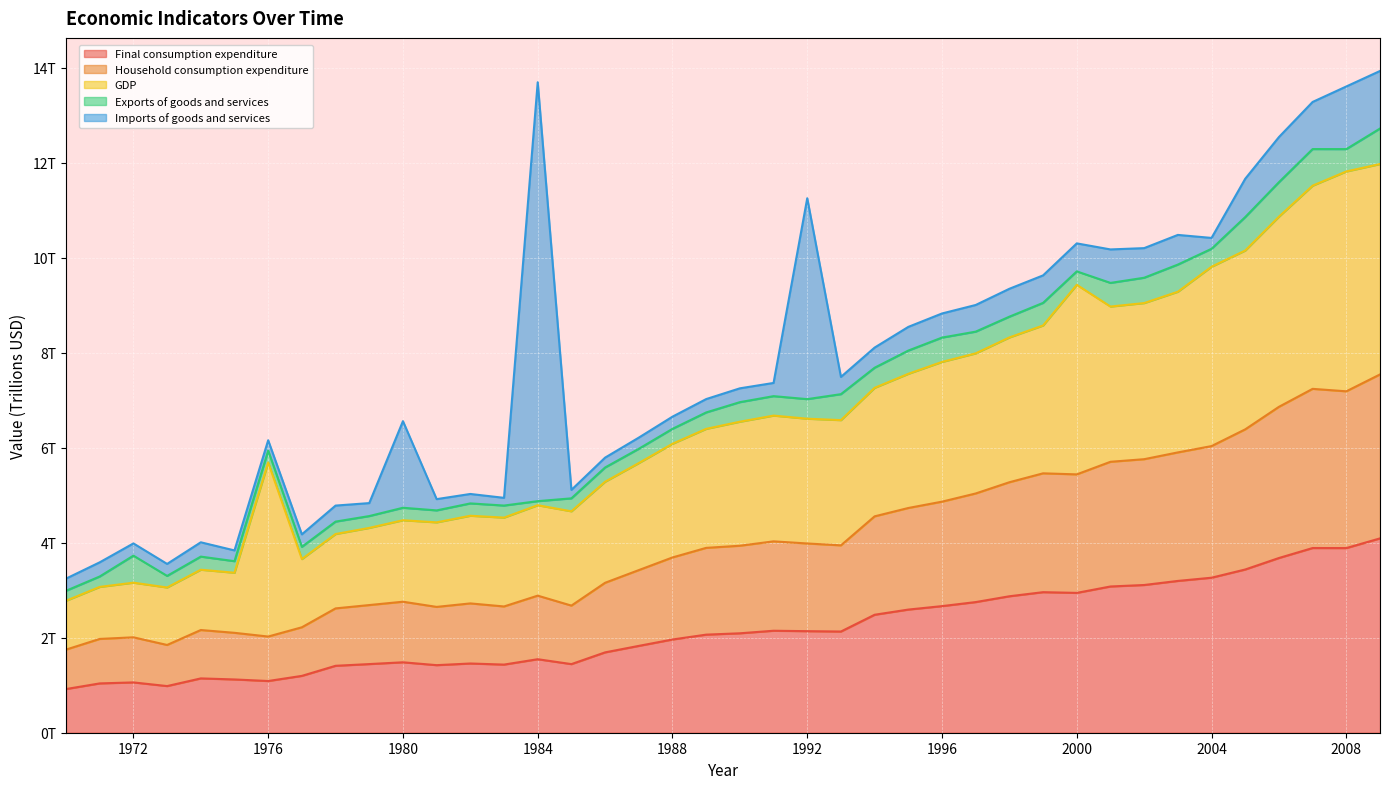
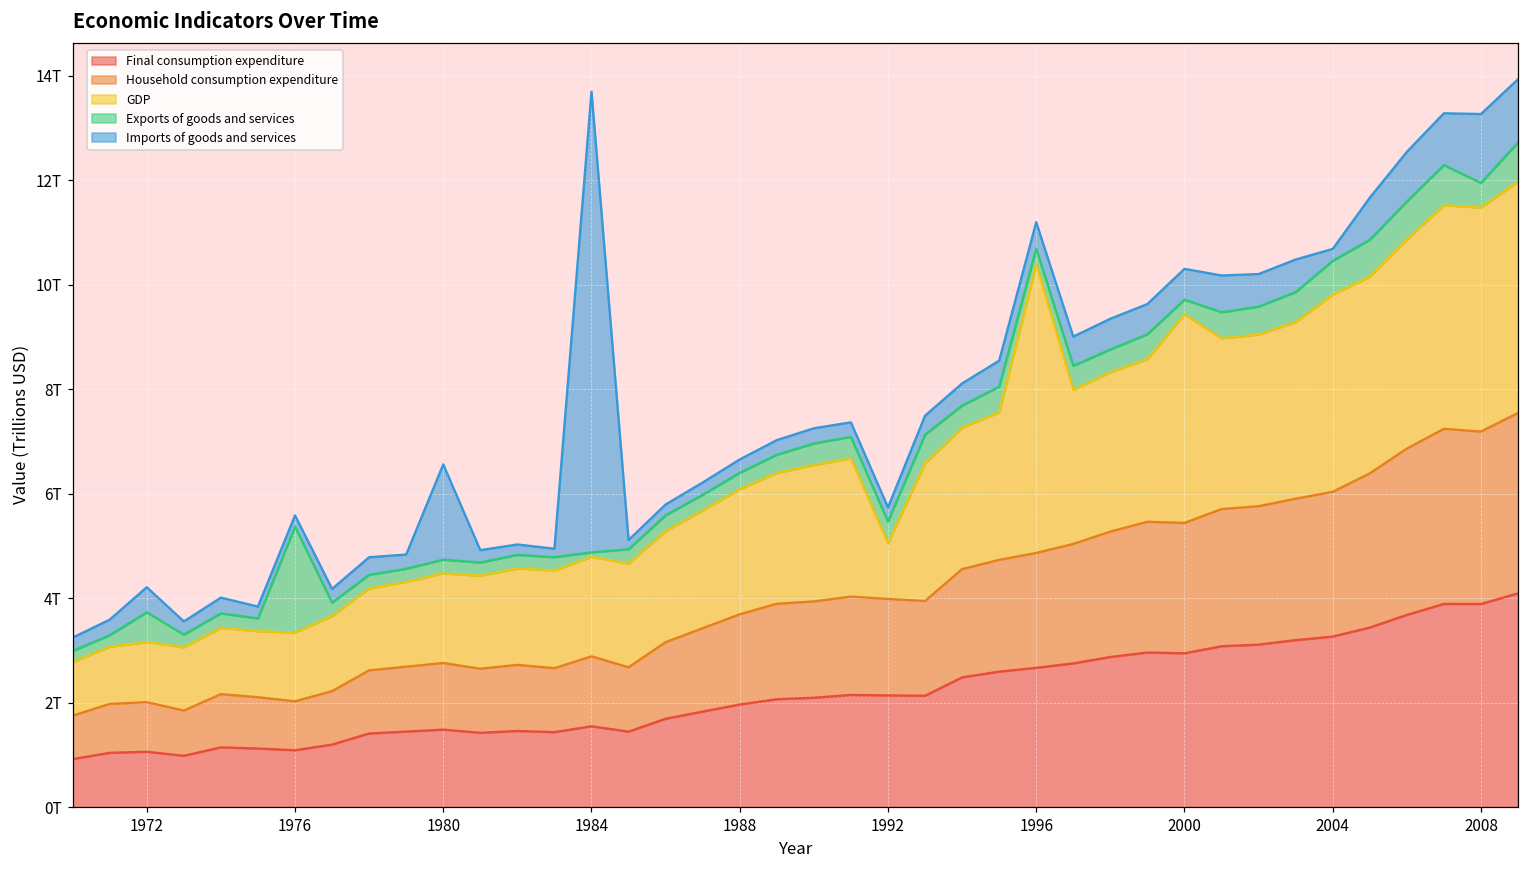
  {
    "GDP": {
      "1972": "1.2T",
-     "1976": "3.7T",
+     "1976": "1.3T",
      "1980": "1.7T",
      "1984": "1.9T",
      "1988": "2.4T",
-     "1992": "2.6T",
-     "1996": "2.9T",
+     "1992": "1.1T",
+     "1996": "5.5T",
      "2000": "4.0T",
      "2004": "3.8T",
-     "2008": "4.6T"
+     "2008": "4.3T"
    },
    "Exports of goods and services": {
      "1972": "0.6T",
-     "1976": "0.3T",
+     "1976": "2.0T",
      "1980": "0.3T",
      "1984": "0.1T",
      "1988": "0.3T",
      "1992": "0.4T",
-     "1996": "0.5T",
+     "1996": "0.3T",
      "2000": "0.3T",
-     "2004": "0.4T",
+     "2004": "0.6T",
      "2008": "0.5T"
    },
    "Imports of goods and services": {
-     "1972": "0.3T",
+     "1972": "0.5T",
      "1976": "0.2T",
      "1980": "1.8T",
      "1984": "8.8T",
      "1988": "0.3T",
-     "1992": "4.2T",
+     "1992": "0.3T",
      "1996": "0.5T",
      "2000": "0.6T",
      "2004": "0.2T",
      "2008": "1.3T"
    }
  }
